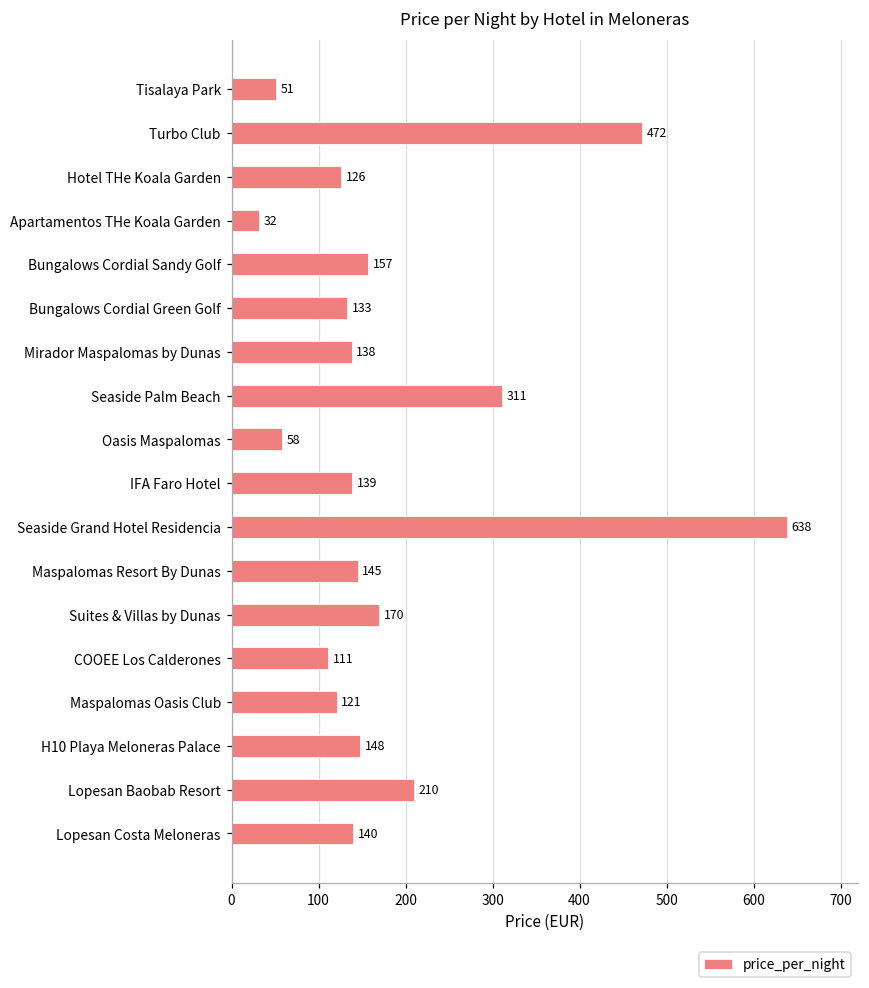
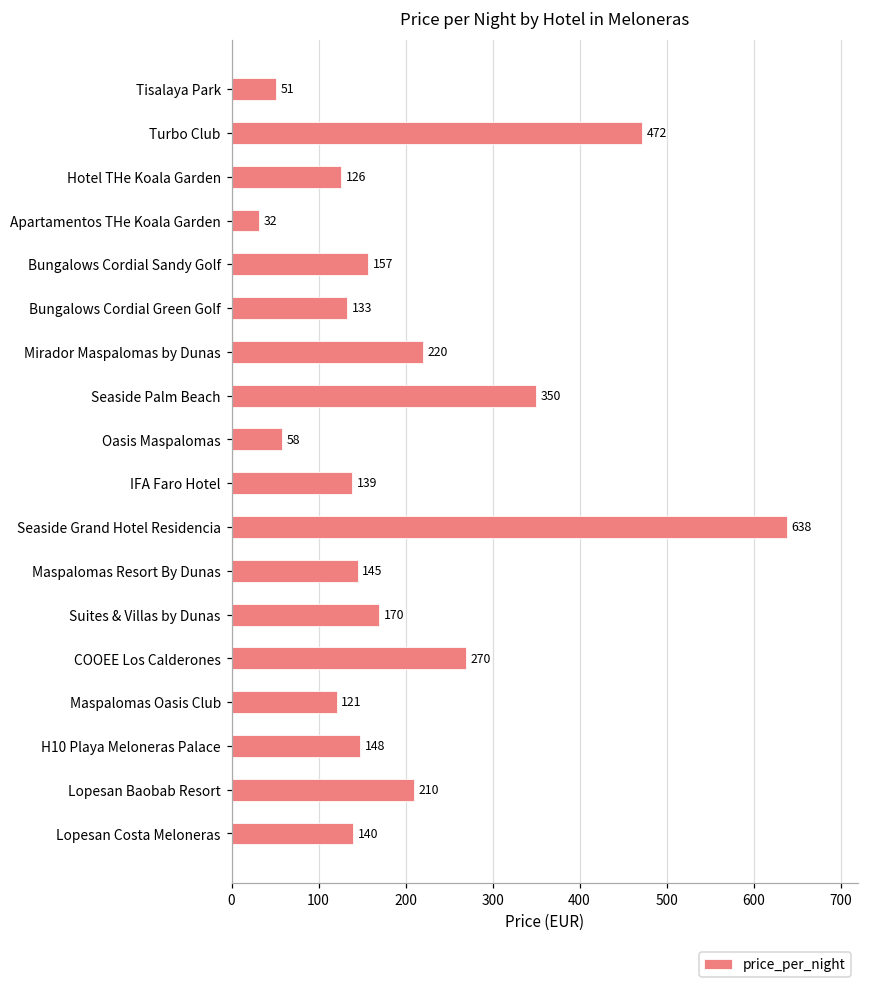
  {
    "Tisalaya Park": 51,
    "Turbo Club": 472,
    "Hotel THe Koala Garden": 126,
    "Apartamentos THe Koala Garden": 32,
    "Bungalows Cordial Sandy Golf": 157,
    "Bungalows Cordial Green Golf": 133,
-   "Mirador Maspalomas by Dunas": 138,
-   "Seaside Palm Beach": 311,
+   "Mirador Maspalomas by Dunas": 220,
+   "Seaside Palm Beach": 350,
    "Oasis Maspalomas": 58,
    "IFA Faro Hotel": 139,
    "Seaside Grand Hotel Residencia": 638,
    "Maspalomas Resort By Dunas": 145,
    "Suites & Villas by Dunas": 170,
-   "COOEE Los Calderones": 111,
+   "COOEE Los Calderones": 270,
    "Maspalomas Oasis Club": 121,
    "H10 Playa Meloneras Palace": 148,
    "Lopesan Baobab Resort": 210,
    "Lopesan Costa Meloneras": 140
  }
